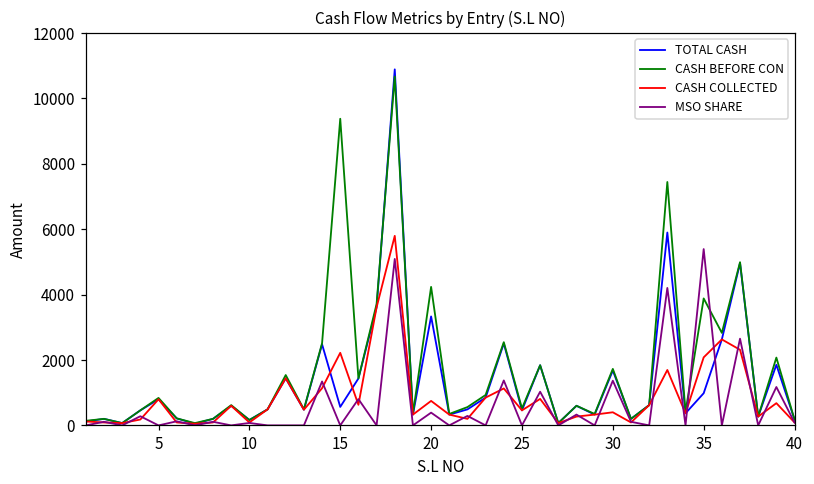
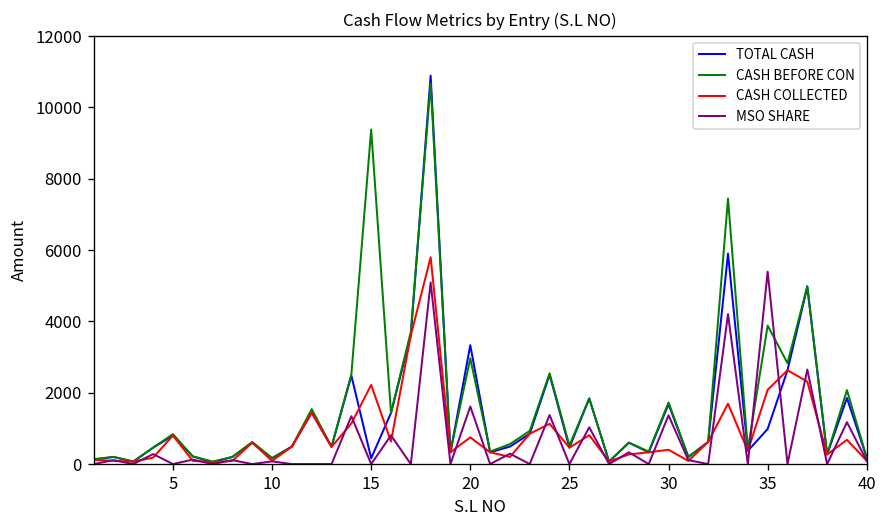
  {
    "TOTAL CASH": {
-     "15": 600,
+     "15": 200,
      "20": 3300,
      "35": 1000
    },
    "CASH BEFORE CON": {
      "15": 9400,
-     "20": 4200,
+     "20": 3000,
      "35": 3900
    },
    "CASH COLLECTED": {
      "15": 2200,
      "20": 700,
      "30": 400,
      "35": 2100
    },
    "MSO SHARE": {
      "5": 0,
      "15": 0,
-     "20": 400,
+     "20": 1600,
      "25": 0,
      "30": 1400,
      "35": 5400
    }
  }
